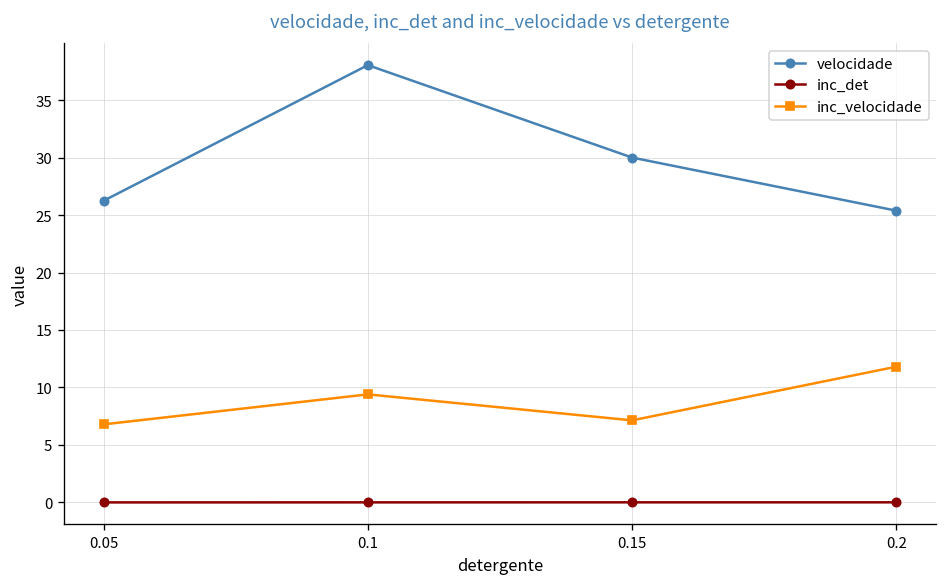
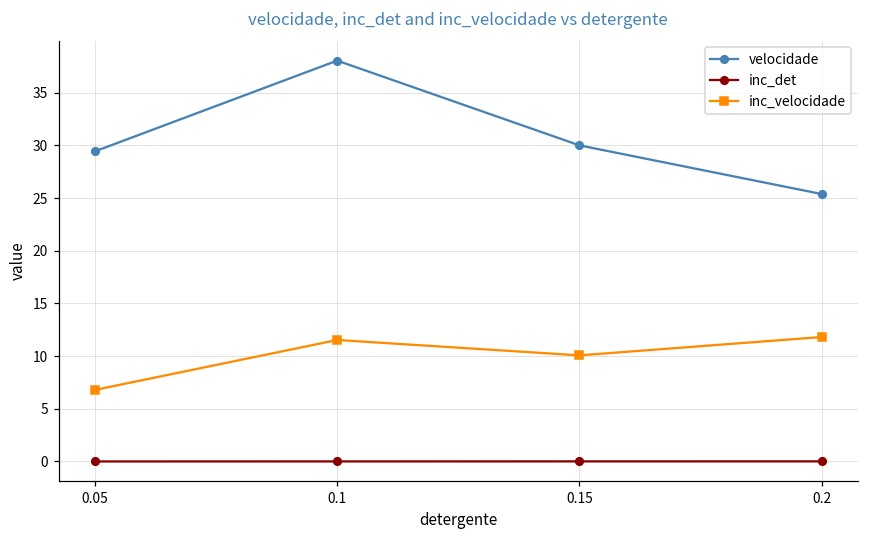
  {
    "velocidade": {
-     "0.05": 26,
+     "0.05": 29,
      "0.1": 38,
      "0.15": 30,
      "0.2": 25
    },
    "inc_det": {
      "0.05": 0,
      "0.1": 0,
      "0.15": 0,
      "0.2": 0
    },
    "inc_velocidade": {
      "0.05": 7,
-     "0.1": 9,
-     "0.15": 7,
+     "0.1": 12,
+     "0.15": 10,
      "0.2": 12
    }
  }
